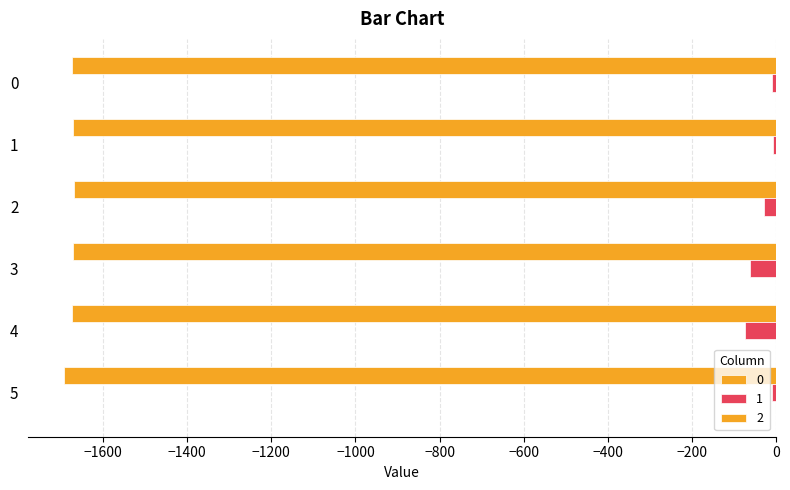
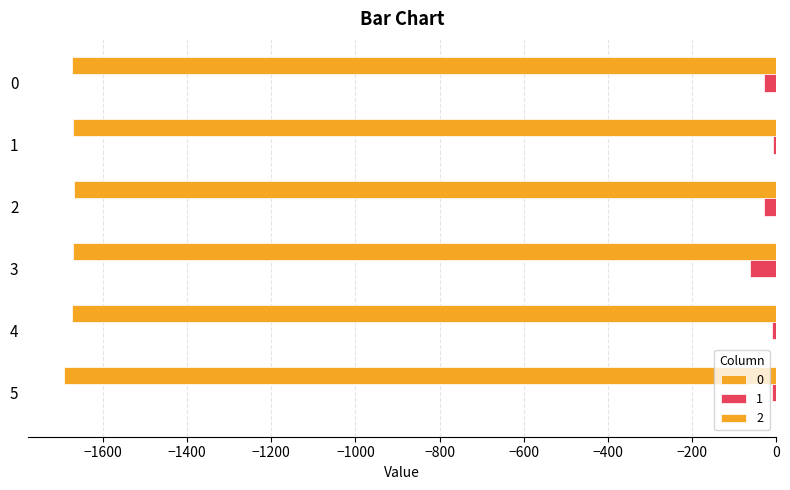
  {
    "1": {
-     "0": -10,
+     "0": -30,
      "1": -10,
      "2": -30,
      "3": -60,
-     "4": -80,
+     "4": -10,
      "5": -10
    }
  }
